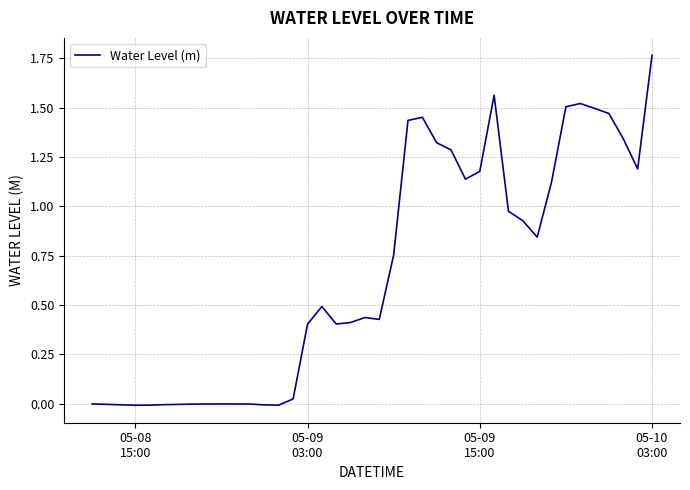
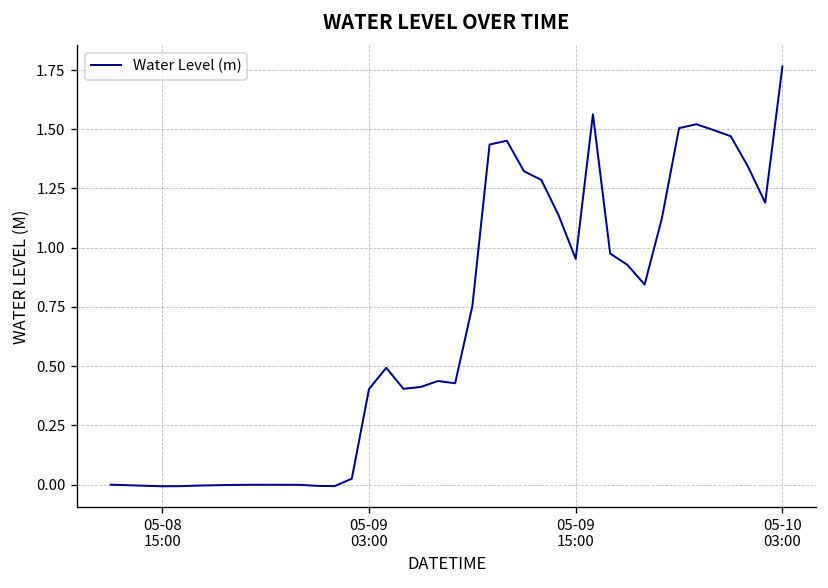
  {
    "05-08 15:00": -0.01,
    "05-09 03:00": 0.40,
-   "05-09 15:00": 1.18,
+   "05-09 15:00": 0.95,
    "05-10 03:00": 1.77
  }
